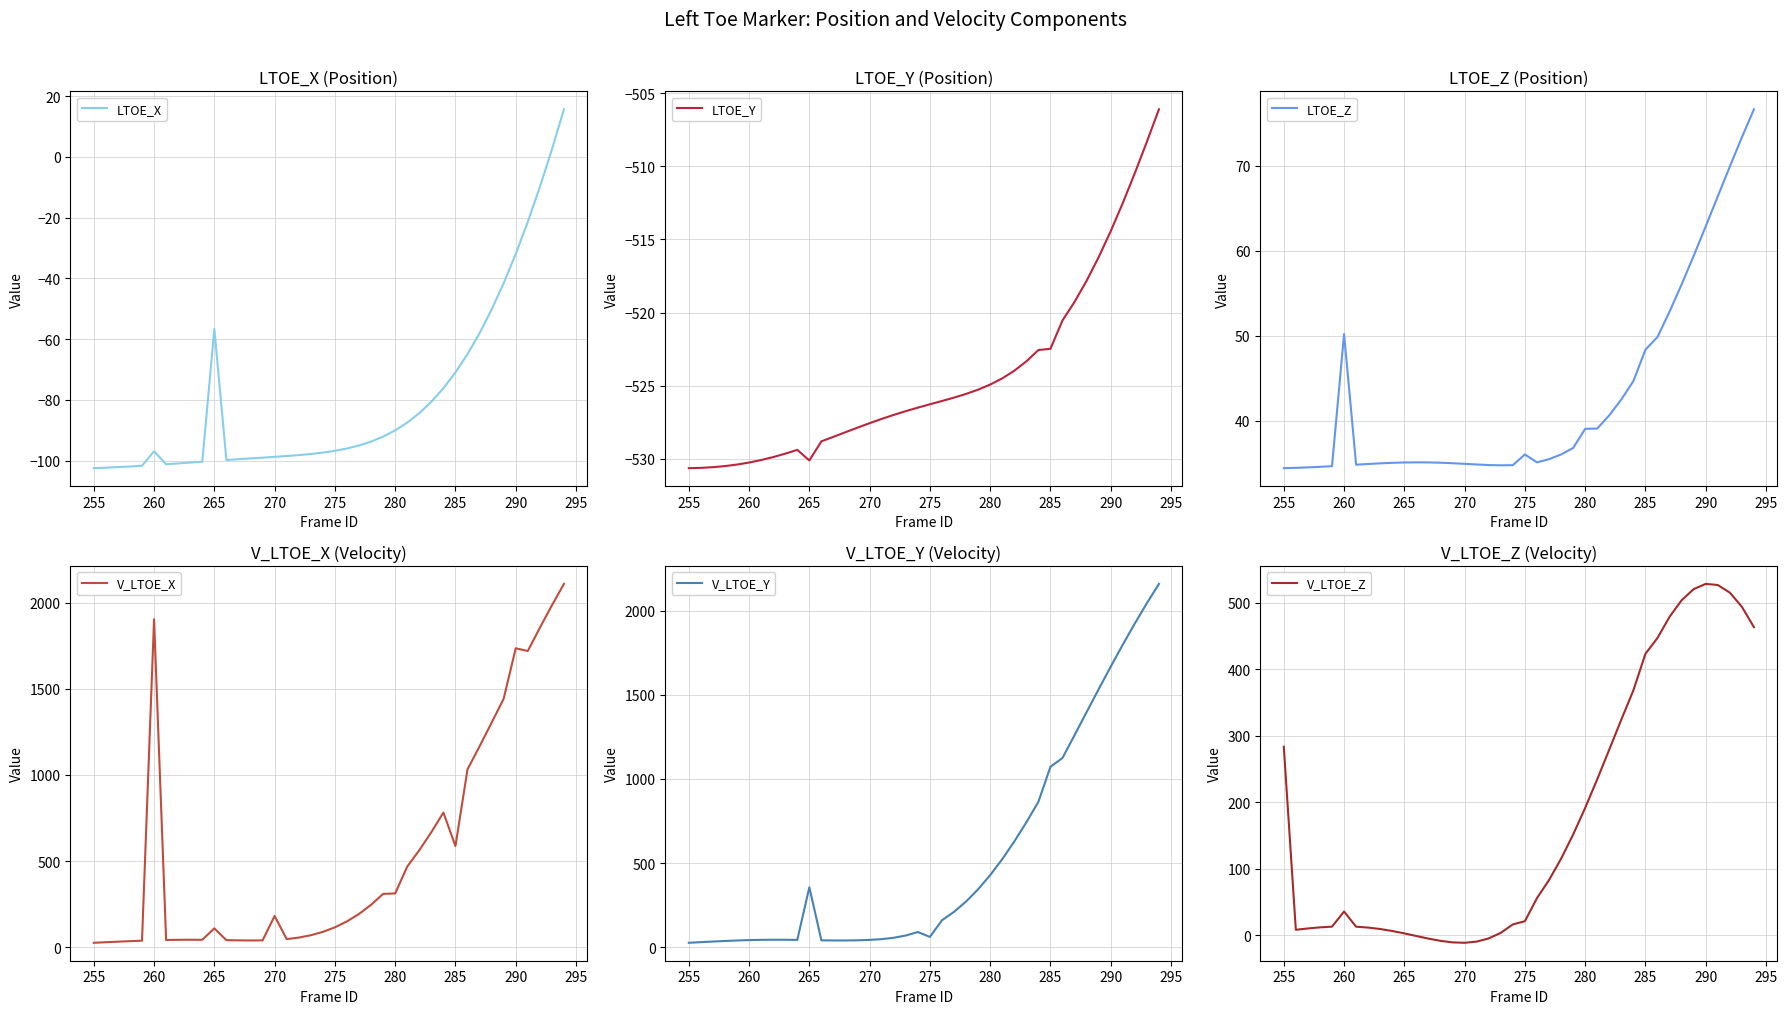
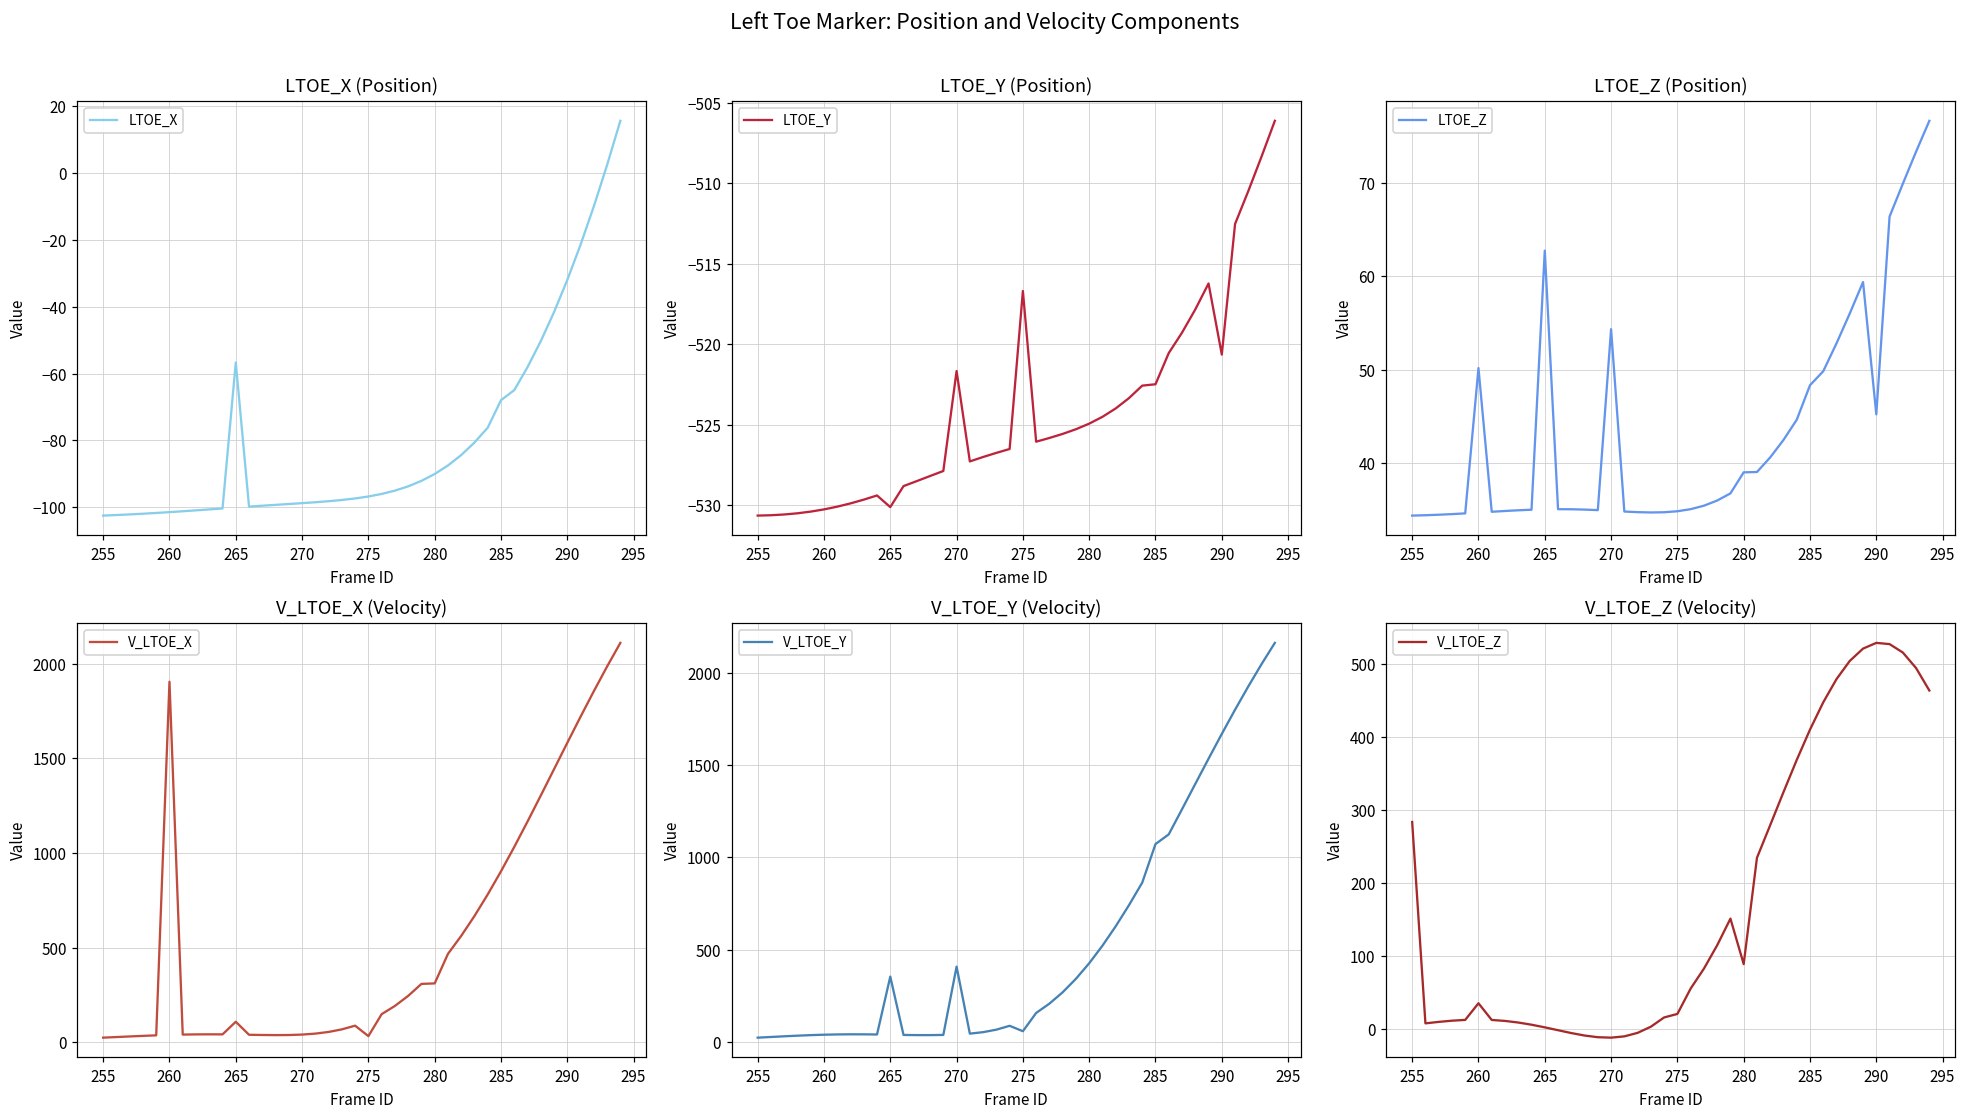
  {
    "LTOE_X (Position)": {
      "255": -102,
-     "260": -97,
+     "260": -101,
      "265": -57,
      "270": -99,
      "275": -97,
      "280": -90,
-     "285": -71,
+     "285": -68,
      "290": -32
    },
    "LTOE_Y (Position)": {
      "255": -530.6,
      "260": -530.3,
      "265": -530.1,
-     "270": -527.6,
-     "275": -526.3,
+     "270": -521.7,
+     "275": -516.7,
      "280": -524.9,
      "285": -522.5,
-     "290": -514.4
+     "290": -520.6
    },
    "LTOE_Z (Position)": {
      "255": 34,
      "260": 50,
-     "265": 35,
-     "270": 35,
-     "275": 36,
+     "265": 63,
+     "270": 54,
+     "275": 35,
      "280": 39,
      "285": 48,
-     "290": 63
+     "290": 45
    },
    "V_LTOE_X (Velocity)": {
      "255": 20,
      "260": 1910,
      "265": 110,
-     "270": 180,
-     "275": 110,
+     "270": 40,
+     "275": 30,
      "280": 310,
-     "285": 590,
-     "290": 1740
+     "285": 900,
+     "290": 1580
    },
    "V_LTOE_Y (Velocity)": {
      "255": 30,
      "260": 40,
      "265": 360,
-     "270": 40,
+     "270": 410,
      "275": 60,
      "280": 430,
      "285": 1070,
      "290": 1670
    },
    "V_LTOE_Z (Velocity)": {
      "255": 280,
      "260": 40,
      "265": 0,
      "270": -10,
      "275": 20,
-     "280": 190,
-     "285": 420,
+     "280": 90,
+     "285": 410,
      "290": 530
    }
  }
